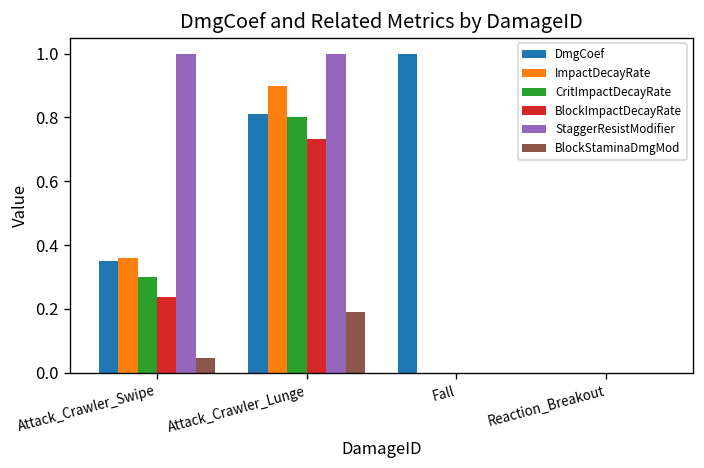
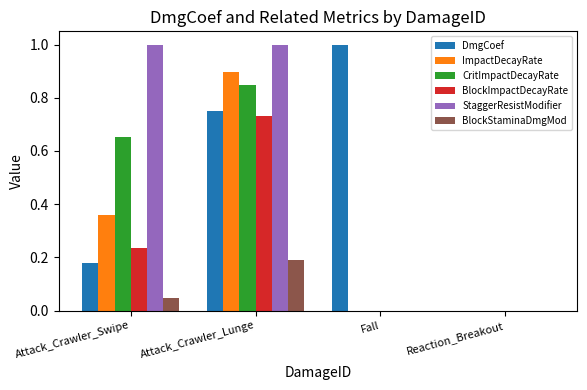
  {
    "DmgCoef": {
-     "Attack_Crawler_Swipe": 0.35,
-     "Attack_Crawler_Lunge": 0.81,
+     "Attack_Crawler_Swipe": 0.18,
+     "Attack_Crawler_Lunge": 0.75,
      "Fall": 1.00,
      "Reaction_Breakout": 0.00
    },
    "ImpactDecayRate": {
      "Attack_Crawler_Swipe": 0.36,
      "Attack_Crawler_Lunge": 0.90,
      "Fall": 0.00,
      "Reaction_Breakout": 0.00
    },
    "CritImpactDecayRate": {
-     "Attack_Crawler_Swipe": 0.30,
-     "Attack_Crawler_Lunge": 0.80,
+     "Attack_Crawler_Swipe": 0.65,
+     "Attack_Crawler_Lunge": 0.85,
      "Fall": 0.00,
      "Reaction_Breakout": 0.00
    },
    "BlockImpactDecayRate": {
      "Attack_Crawler_Swipe": 0.24,
      "Attack_Crawler_Lunge": 0.73,
      "Fall": 0.00,
      "Reaction_Breakout": 0.00
    },
    "StaggerResistModifier": {
      "Attack_Crawler_Swipe": 1.00,
      "Attack_Crawler_Lunge": 1.00,
      "Fall": 0.00,
      "Reaction_Breakout": 0.00
    },
    "BlockStaminaDmgMod": {
      "Attack_Crawler_Swipe": 0.05,
      "Attack_Crawler_Lunge": 0.19,
      "Fall": 0.00,
      "Reaction_Breakout": 0.00
    }
  }
